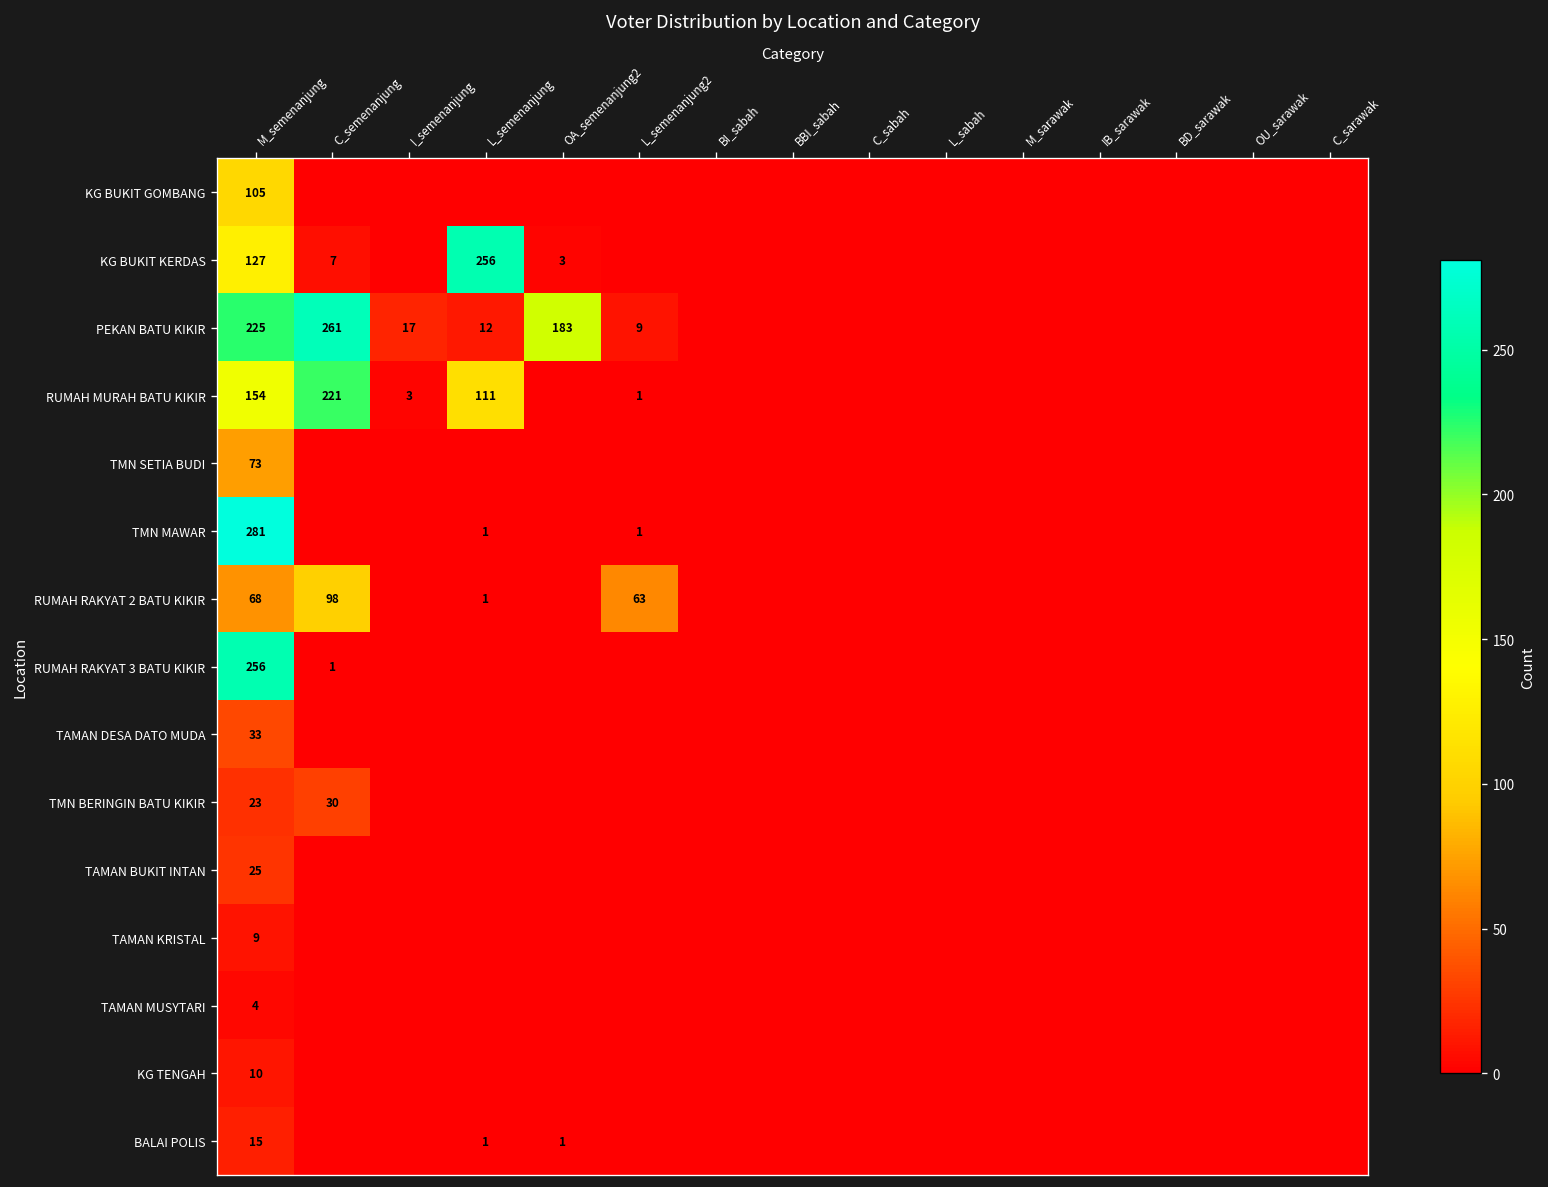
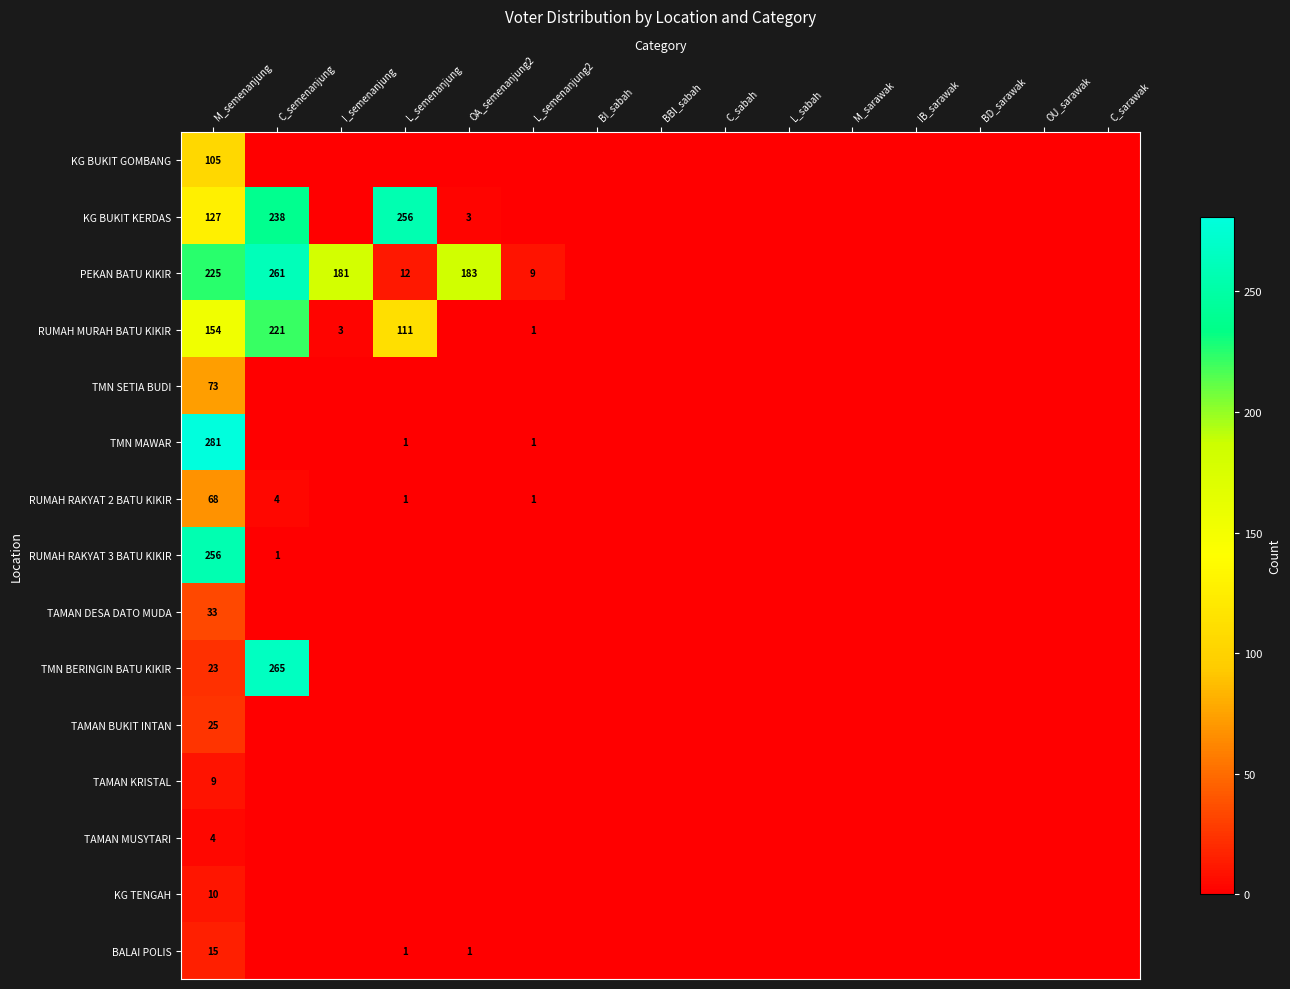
  {
    "KG BUKIT GOMBANG": {
      "M_semenanjung": 105
    },
    "KG BUKIT KERDAS": {
      "M_semenanjung": 127,
-     "C_semenanjung": 7,
+     "C_semenanjung": 238,
      "L_semenanjung": 256,
      "OA_semenanjung2": 3
    },
    "PEKAN BATU KIKIR": {
      "M_semenanjung": 225,
      "C_semenanjung": 261,
-     "I_semenanjung": 17,
+     "I_semenanjung": 181,
      "L_semenanjung": 12,
      "OA_semenanjung2": 183,
      "L_semenanjung2": 9
    },
    "RUMAH MURAH BATU KIKIR": {
      "M_semenanjung": 154,
      "C_semenanjung": 221,
      "I_semenanjung": 3,
      "L_semenanjung": 111,
      "L_semenanjung2": 1
    },
    "TMN SETIA BUDI": {
      "M_semenanjung": 73
    },
    "TMN MAWAR": {
      "M_semenanjung": 281,
      "L_semenanjung": 1,
      "L_semenanjung2": 1
    },
    "RUMAH RAKYAT 2 BATU KIKIR": {
      "M_semenanjung": 68,
-     "C_semenanjung": 98,
+     "C_semenanjung": 4,
      "L_semenanjung": 1,
-     "L_semenanjung2": 63
+     "L_semenanjung2": 1
    },
    "RUMAH RAKYAT 3 BATU KIKIR": {
      "M_semenanjung": 256,
      "C_semenanjung": 1
    },
    "TAMAN DESA DATO MUDA": {
      "M_semenanjung": 33
    },
    "TMN BERINGIN BATU KIKIR": {
      "M_semenanjung": 23,
-     "C_semenanjung": 30
+     "C_semenanjung": 265
    },
    "TAMAN BUKIT INTAN": {
      "M_semenanjung": 25
    },
    "TAMAN KRISTAL": {
      "M_semenanjung": 9
    },
    "TAMAN MUSYTARI": {
      "M_semenanjung": 4
    },
    "KG TENGAH": {
      "M_semenanjung": 10
    },
    "BALAI POLIS": {
      "M_semenanjung": 15,
      "L_semenanjung": 1,
      "OA_semenanjung2": 1
    }
  }
